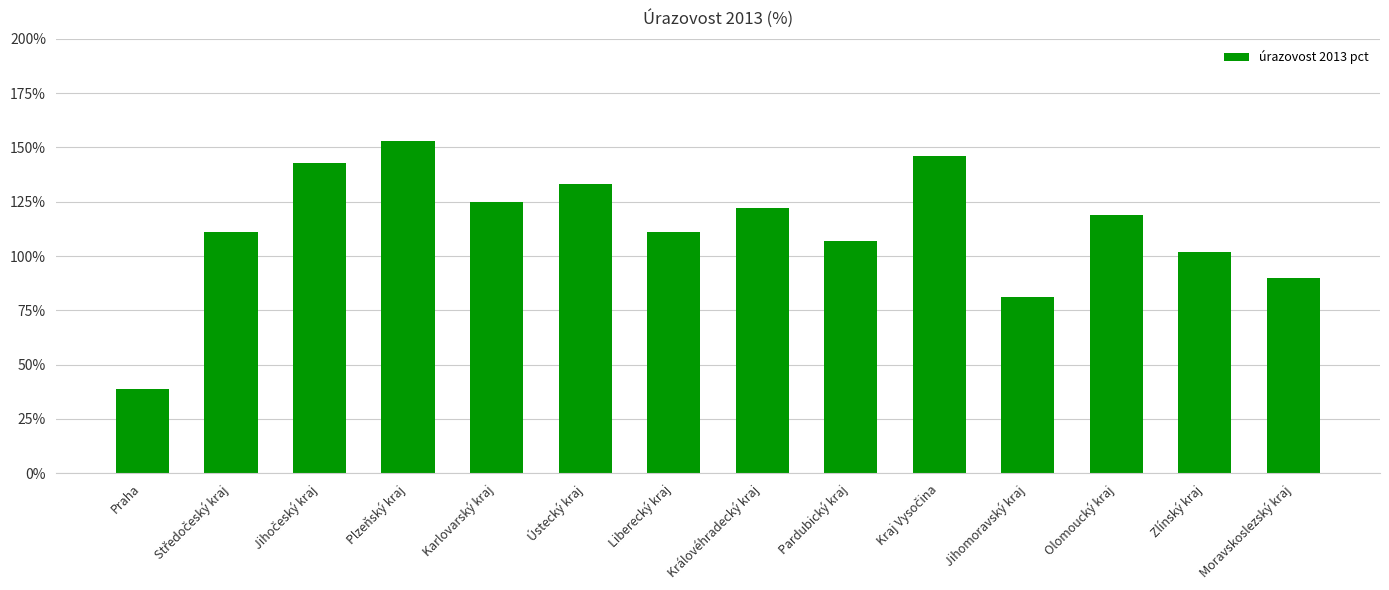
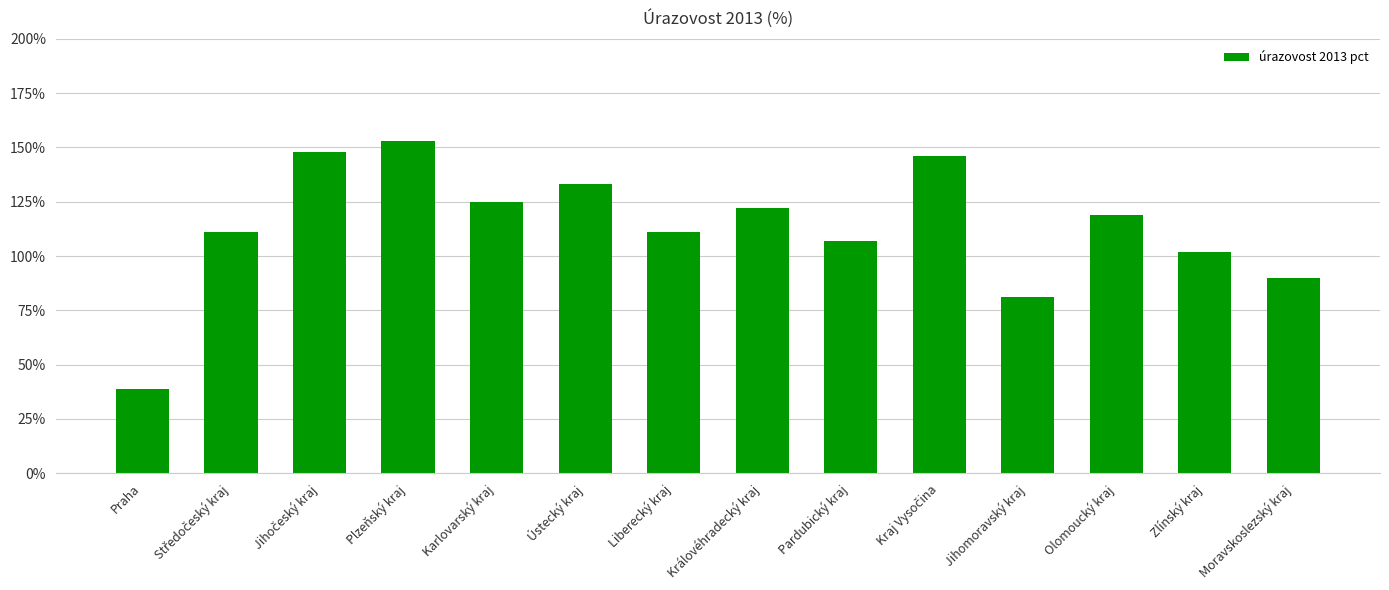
  {
    "Praha": "39%",
    "Středočeský kraj": "111%",
-   "Jihočeský kraj": "143%",
+   "Jihočeský kraj": "148%",
    "Plzeňský kraj": "153%",
    "Karlovarský kraj": "125%",
    "Ústecký kraj": "133%",
    "Liberecký kraj": "111%",
    "Královéhradecký kraj": "122%",
    "Pardubický kraj": "107%",
    "Kraj Vysočina": "146%",
    "Jihomoravský kraj": "81%",
    "Olomoucký kraj": "119%",
    "Zlínský kraj": "102%",
    "Moravskoslezský kraj": "90%"
  }
